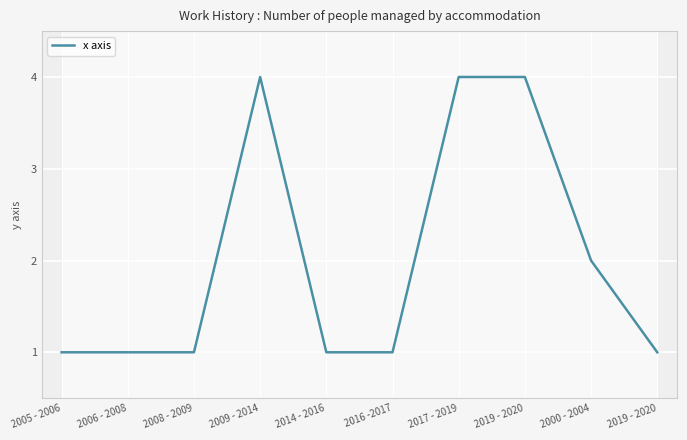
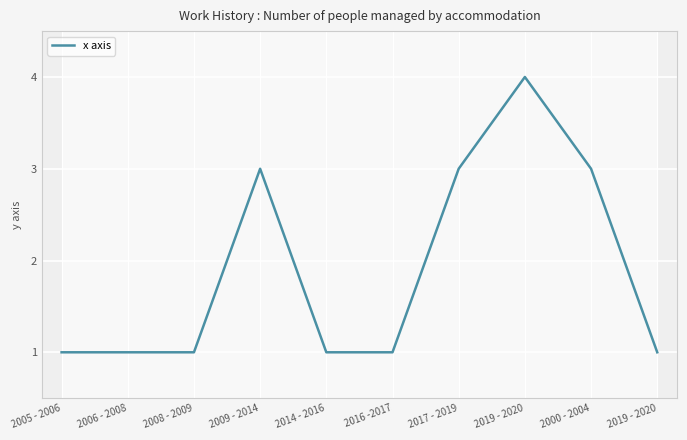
  {
    "x axis": {
      "2005 - 2006": 1,
      "2006 - 2008": 1,
      "2008 - 2009": 1,
-     "2009 - 2014": 4,
+     "2009 - 2014": 3,
      "2014 - 2016": 1,
      "2016 -2017": 1,
-     "2017 - 2019": 4,
-     "2000 - 2004": 2
+     "2017 - 2019": 3,
+     "2000 - 2004": 3
    }
  }
